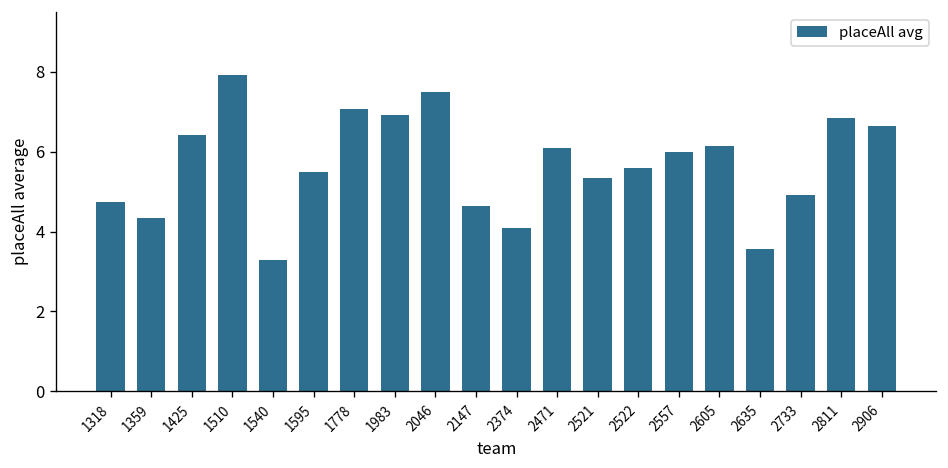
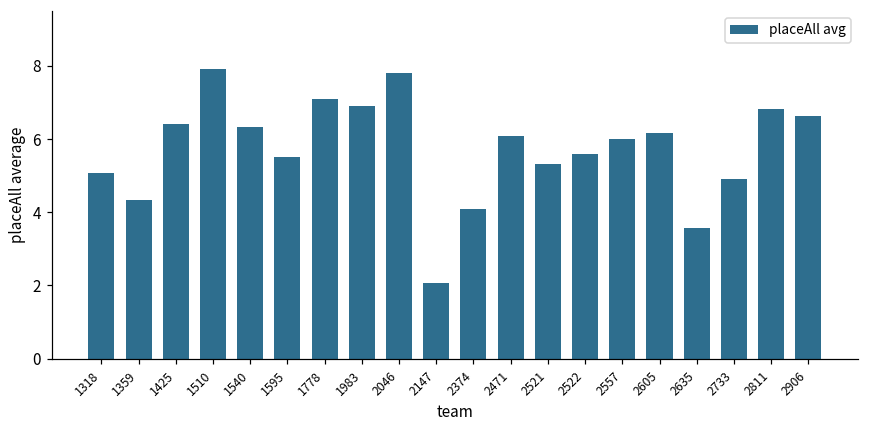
  {
-   "1318": 4.8,
+   "1318": 5.1,
    "1359": 4.3,
    "1425": 6.4,
    "1510": 7.9,
-   "1540": 3.3,
+   "1540": 6.3,
    "1595": 5.5,
    "1778": 7.1,
    "1983": 6.9,
-   "2046": 7.5,
-   "2147": 4.6,
+   "2046": 7.8,
+   "2147": 2.1,
    "2374": 4.1,
    "2471": 6.1,
    "2521": 5.3,
    "2522": 5.6,
    "2557": 6.0,
    "2605": 6.2,
    "2635": 3.6,
    "2733": 4.9,
    "2811": 6.8,
    "2906": 6.6
  }
